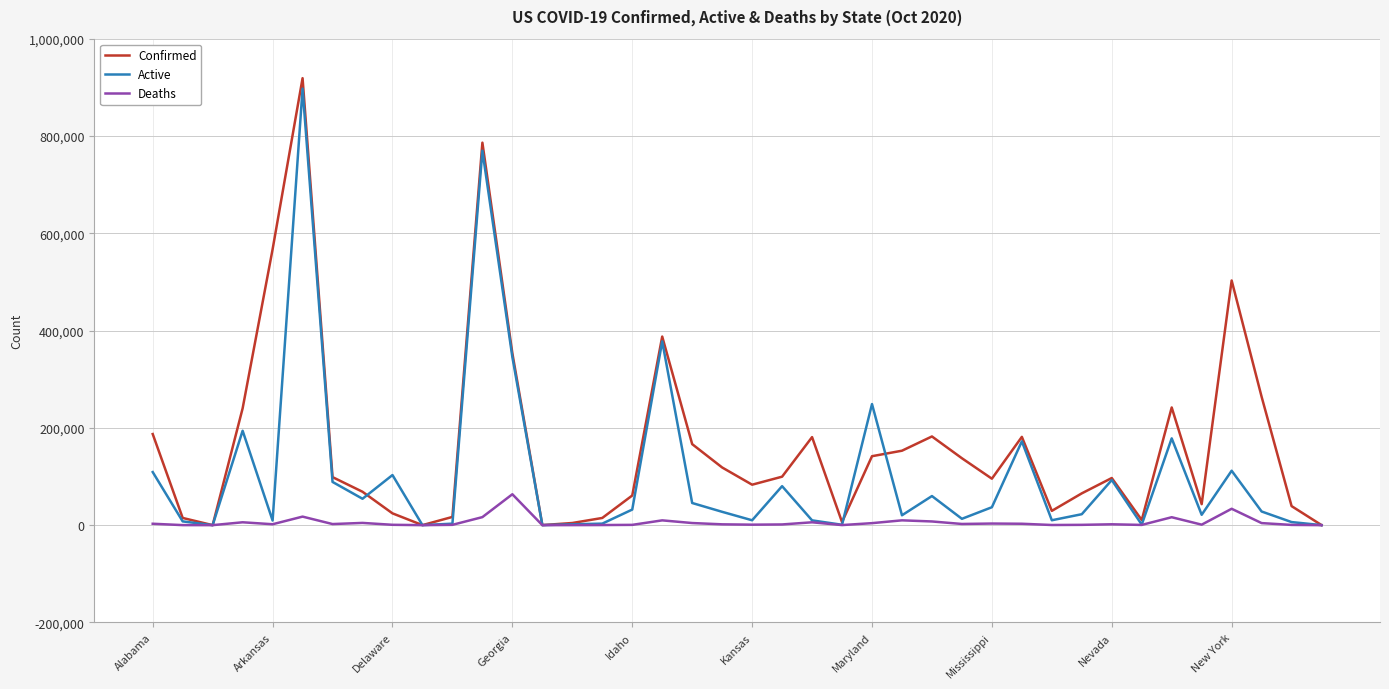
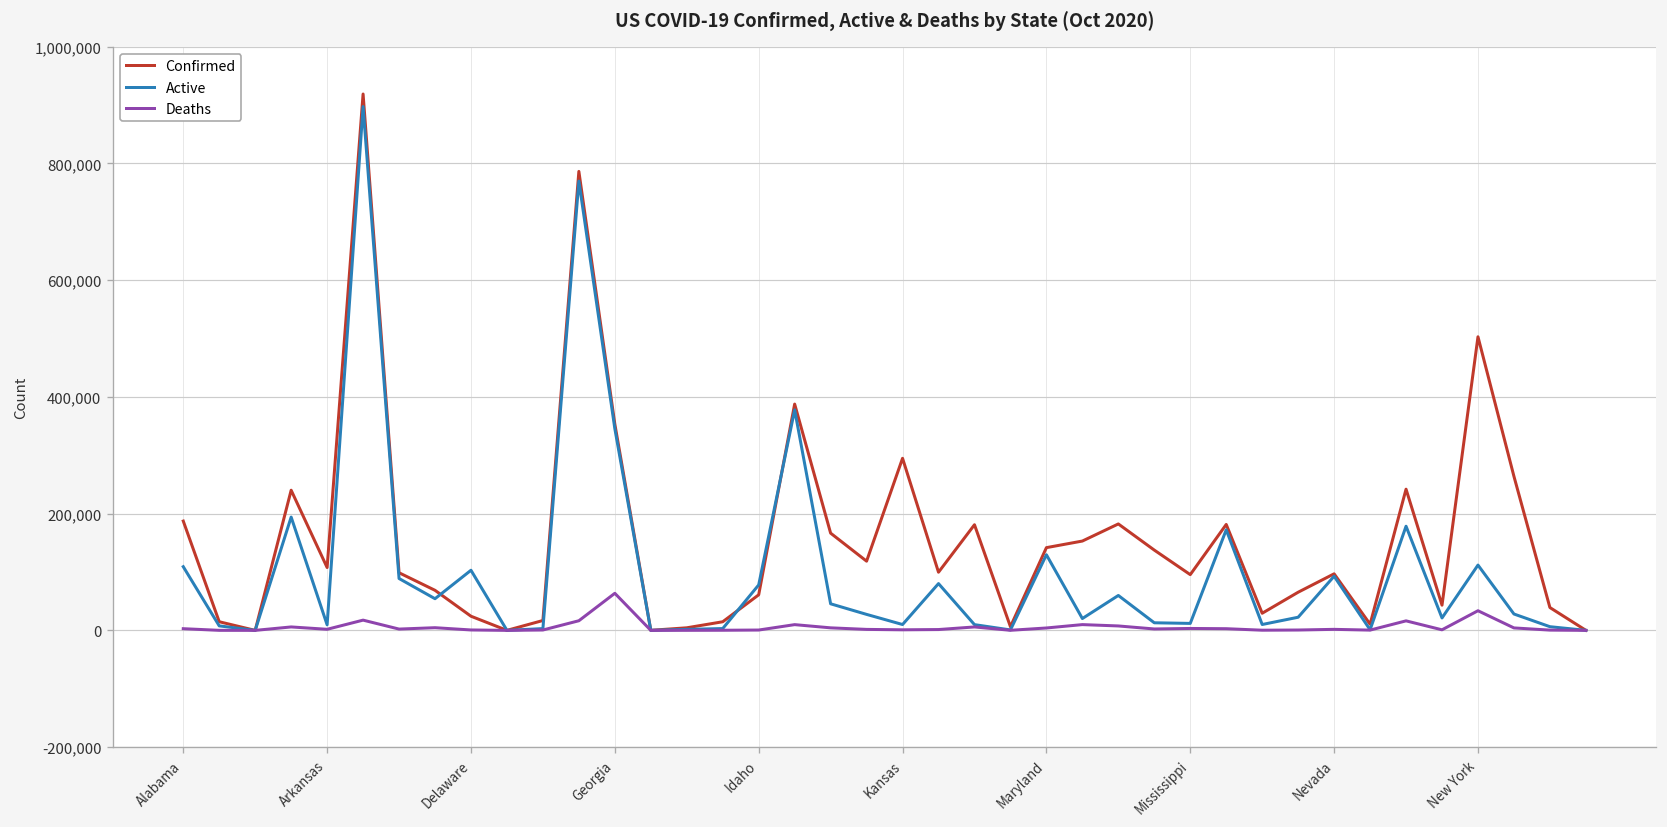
  {
    "Confirmed": {
      "Alabama": "190,000",
-     "Arkansas": "570,000",
+     "Arkansas": "110,000",
      "Delaware": "20,000",
      "Georgia": "350,000",
      "Idaho": "60,000",
-     "Kansas": "80,000",
+     "Kansas": "290,000",
      "Maryland": "140,000",
      "Mississippi": "100,000",
      "New York": "500,000"
    },
    "Active": {
      "Alabama": "110,000",
      "Arkansas": "10,000",
      "Delaware": "100,000",
      "Georgia": "350,000",
-     "Idaho": "30,000",
+     "Idaho": "80,000",
      "Kansas": "10,000",
-     "Maryland": "250,000",
-     "Mississippi": "40,000",
+     "Maryland": "130,000",
+     "Mississippi": "10,000",
      "New York": "110,000"
    },
    "Deaths": {
      "Alabama": "0",
      "Arkansas": "0",
      "Delaware": "0",
      "Georgia": "60,000",
      "Idaho": "0",
      "Kansas": "0",
      "Maryland": "0",
      "Mississippi": "0",
      "Nevada": "0",
      "New York": "30,000"
    }
  }
